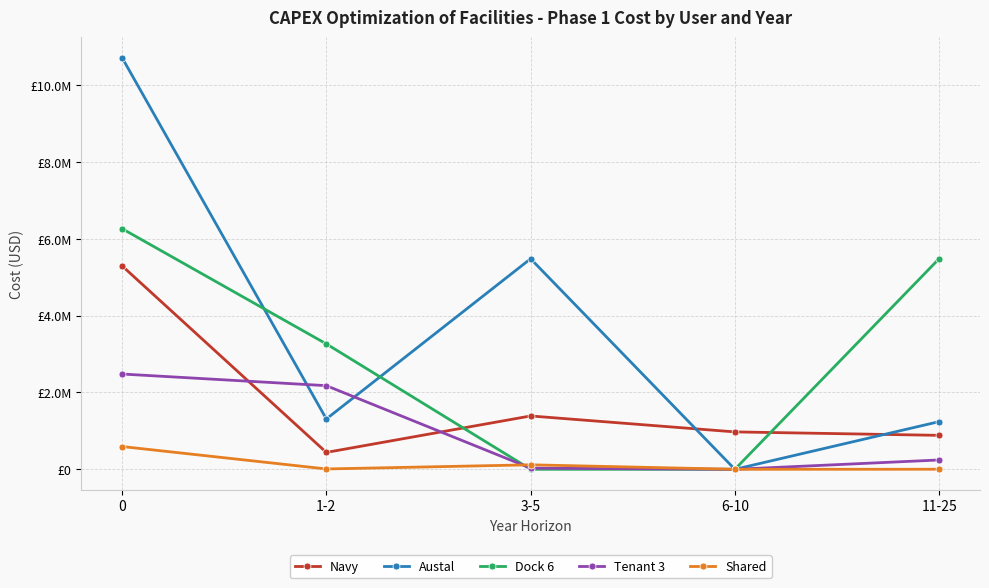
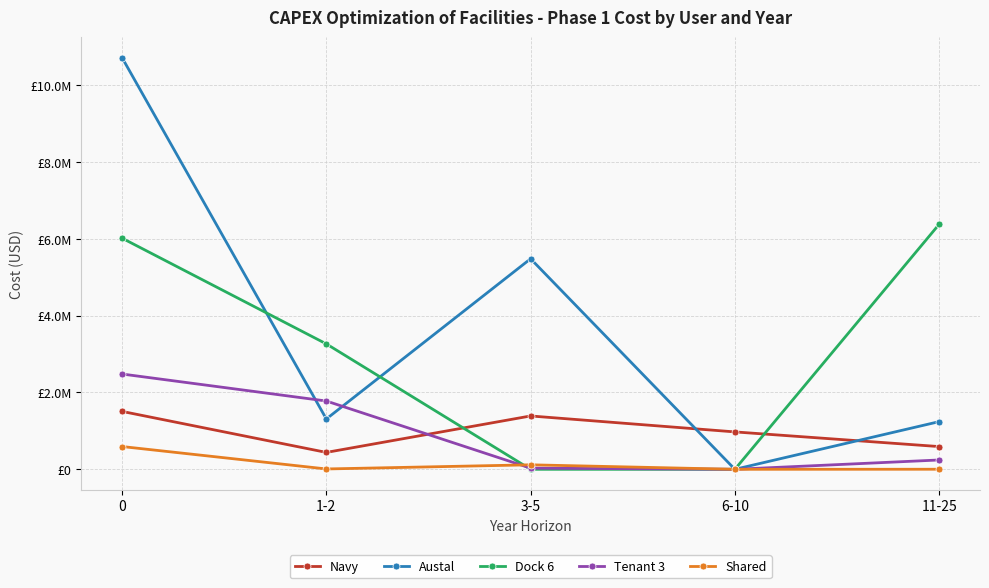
  {
    "Navy": {
-     "0": "£5300000",
+     "0": "£1500000",
      "1-2": "£400000",
      "3-5": "£1400000",
      "6-10": "£1000000",
-     "11-25": "£900000"
+     "11-25": "£600000"
    },
    "Austal": {
      "0": "£10700000",
      "1-2": "£1300000",
      "3-5": "£5500000",
      "11-25": "£1200000"
    },
    "Dock 6": {
-     "0": "£6300000",
+     "0": "£6000000",
      "1-2": "£3300000",
-     "11-25": "£5500000"
+     "11-25": "£6400000"
    },
    "Tenant 3": {
      "0": "£2500000",
-     "1-2": "£2200000",
+     "1-2": "£1800000",
      "11-25": "£200000"
    },
    "Shared": {
      "0": "£600000",
      "1-2": "£0",
      "3-5": "£100000",
      "11-25": "£0"
    }
  }
